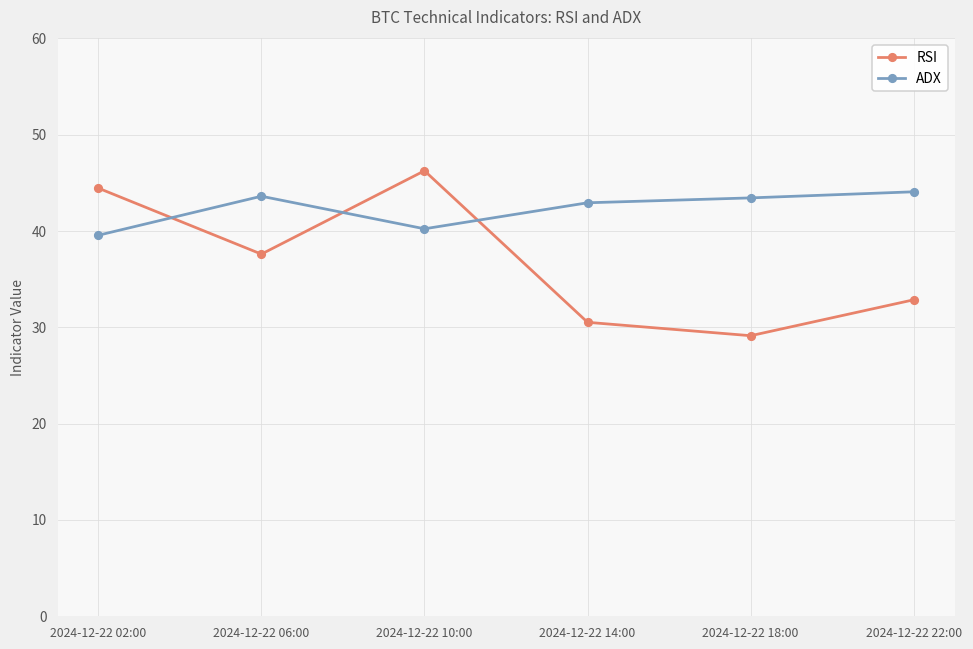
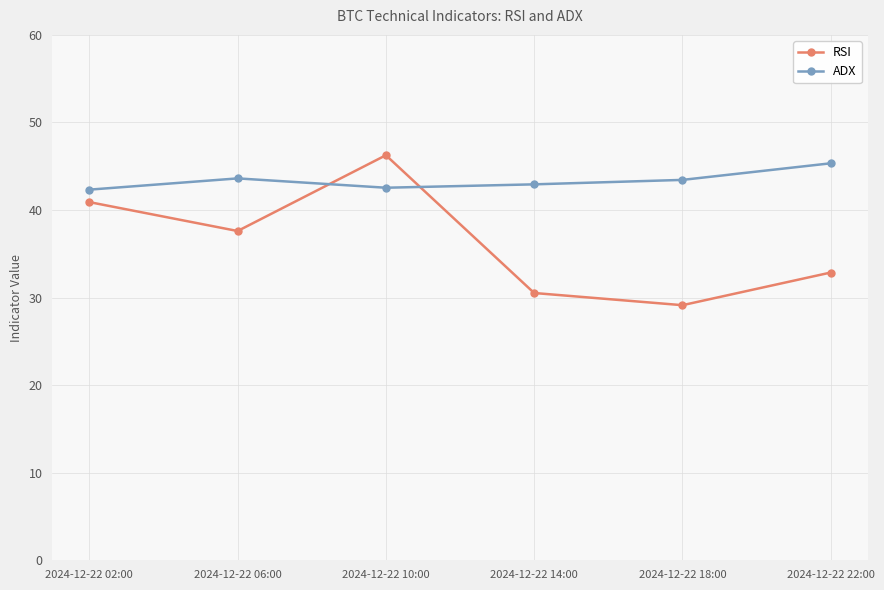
  {
    "RSI": {
-     "2024-12-22 02:00": 44,
+     "2024-12-22 02:00": 41,
      "2024-12-22 06:00": 38,
      "2024-12-22 10:00": 46,
      "2024-12-22 14:00": 31,
      "2024-12-22 18:00": 29,
      "2024-12-22 22:00": 33
    },
    "ADX": {
-     "2024-12-22 02:00": 40,
+     "2024-12-22 02:00": 42,
      "2024-12-22 06:00": 44,
-     "2024-12-22 10:00": 40,
+     "2024-12-22 10:00": 43,
      "2024-12-22 14:00": 43,
      "2024-12-22 18:00": 43,
-     "2024-12-22 22:00": 44
+     "2024-12-22 22:00": 45
    }
  }
